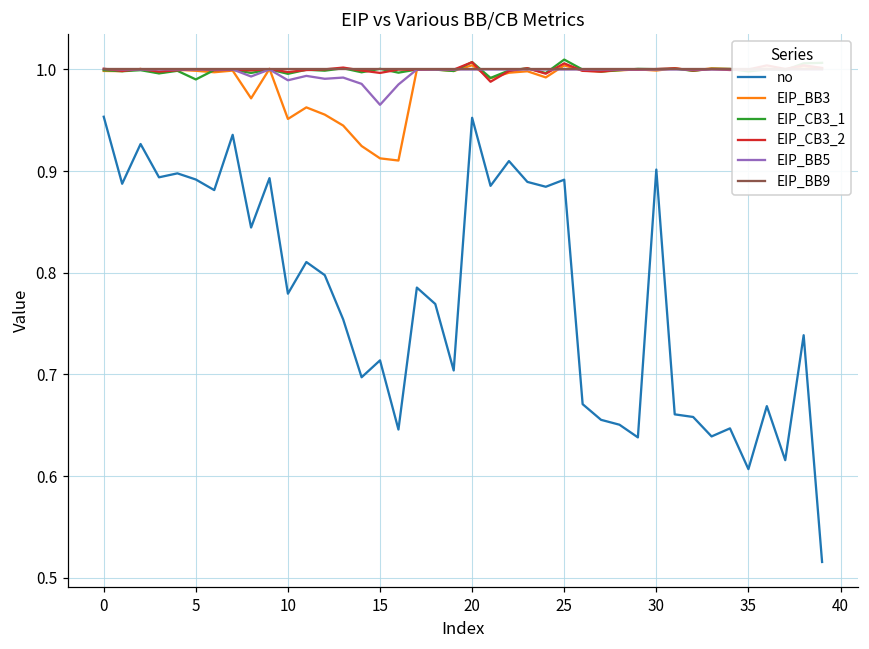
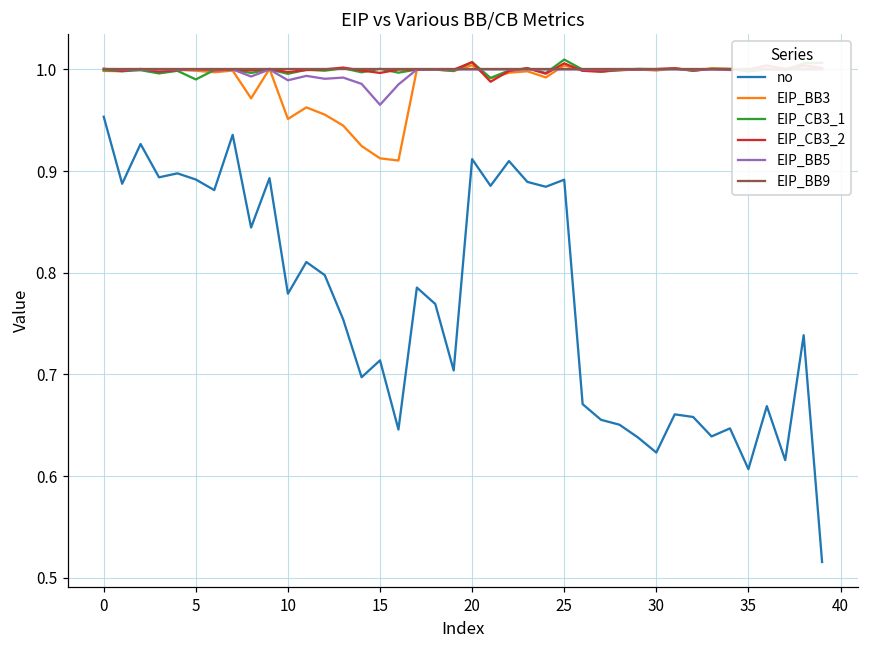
  {
    "no": {
      "0": 0.95,
      "5": 0.89,
      "10": 0.78,
      "15": 0.71,
-     "20": 0.95,
+     "20": 0.91,
      "25": 0.89,
-     "30": 0.90,
+     "30": 0.62,
      "35": 0.61
    },
    "EIP_BB3": {
      "10": 0.95,
      "15": 0.91,
      "20": 1.00
    },
    "EIP_CB3_1": {
      "5": 0.99,
      "25": 1.01
    },
    "EIP_CB3_2": {
      "15": 1.00
    },
    "EIP_BB5": {
      "10": 0.99,
      "15": 0.97
    }
  }
